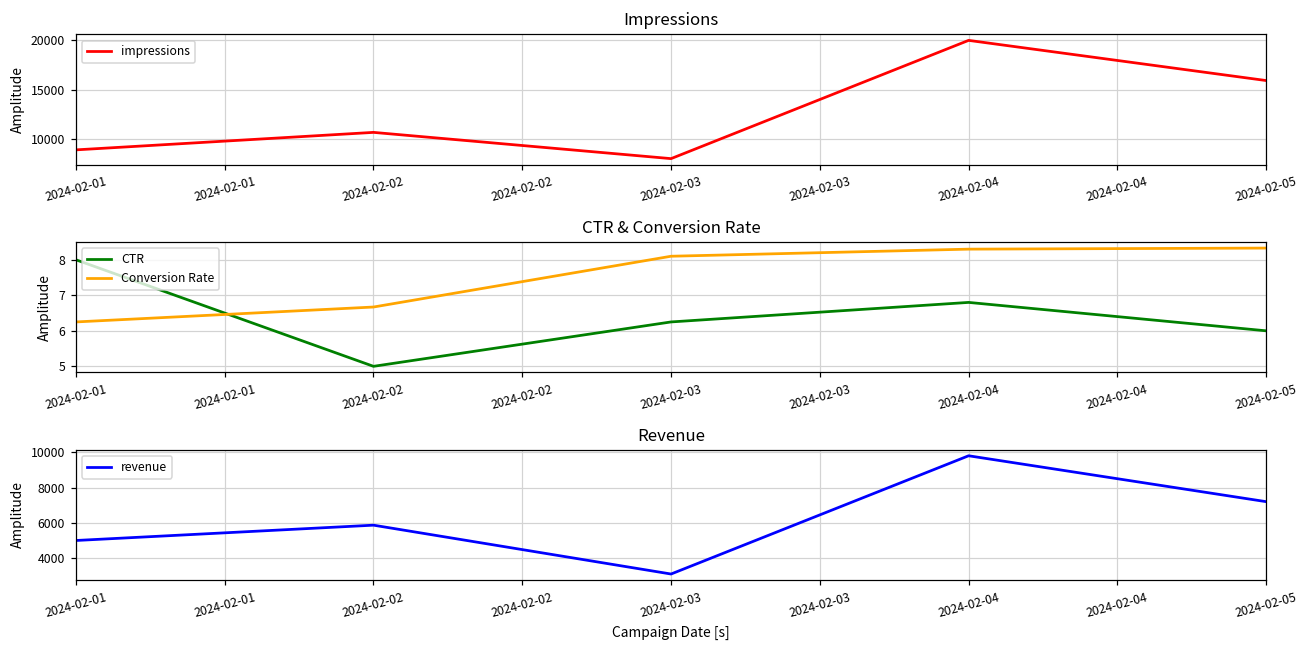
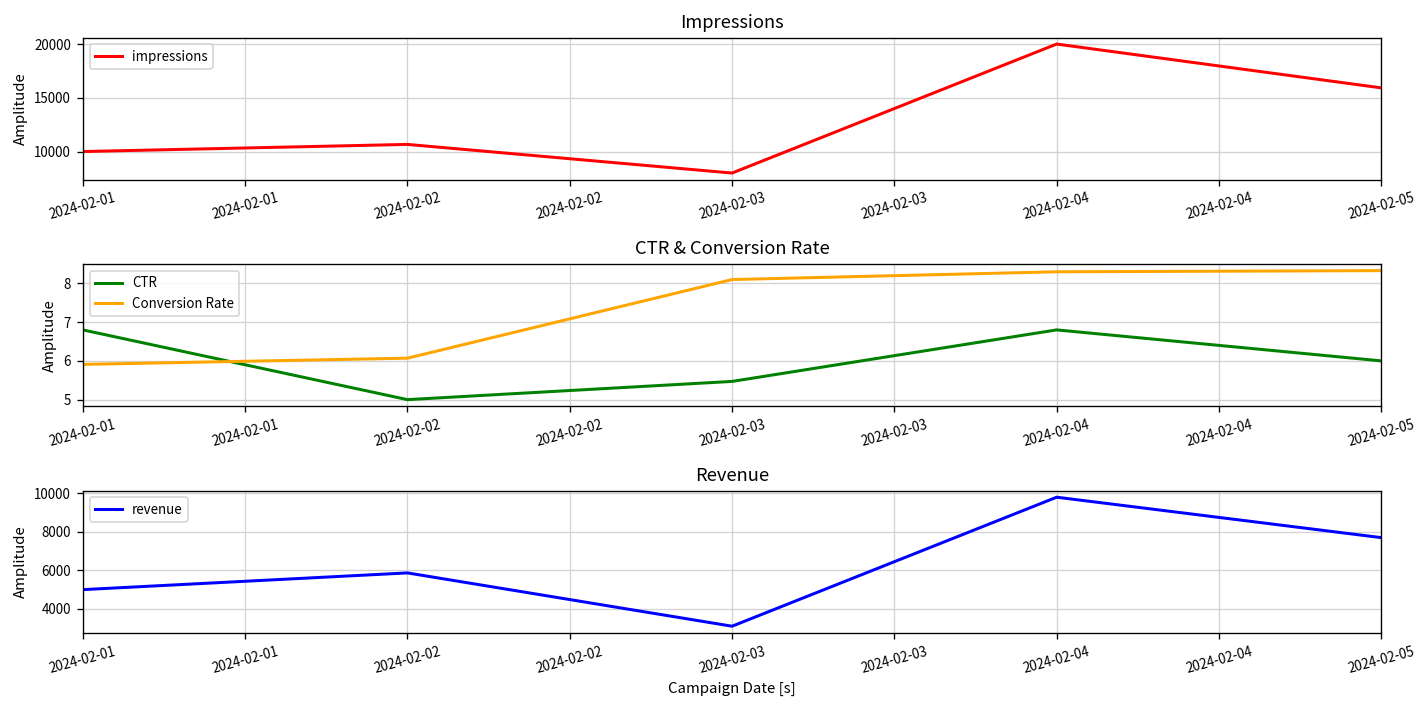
  {
    "Impressions": {
-     "2024-02-01": 9000,
+     "2024-02-01": 10000,
      "2024-02-02": 11000,
      "2024-02-03": 8000,
      "2024-02-04": 20000,
      "2024-02-05": 16000
    },
    "CTR & Conversion Rate": {
      "CTR": {
-       "2024-02-01": 8.0,
+       "2024-02-01": 6.8,
        "2024-02-02": 5.0,
-       "2024-02-03": 6.3,
+       "2024-02-03": 5.5,
        "2024-02-04": 6.8,
        "2024-02-05": 6.0
      },
      "Conversion Rate": {
-       "2024-02-01": 6.3,
-       "2024-02-02": 6.7,
+       "2024-02-01": 5.9,
+       "2024-02-02": 6.1,
        "2024-02-03": 8.1,
        "2024-02-04": 8.3,
        "2024-02-05": 8.3
      }
    },
    "Revenue": {
      "2024-02-01": 5000,
      "2024-02-02": 5900,
      "2024-02-03": 3100,
      "2024-02-04": 9800,
-     "2024-02-05": 7200
+     "2024-02-05": 7700
    }
  }
